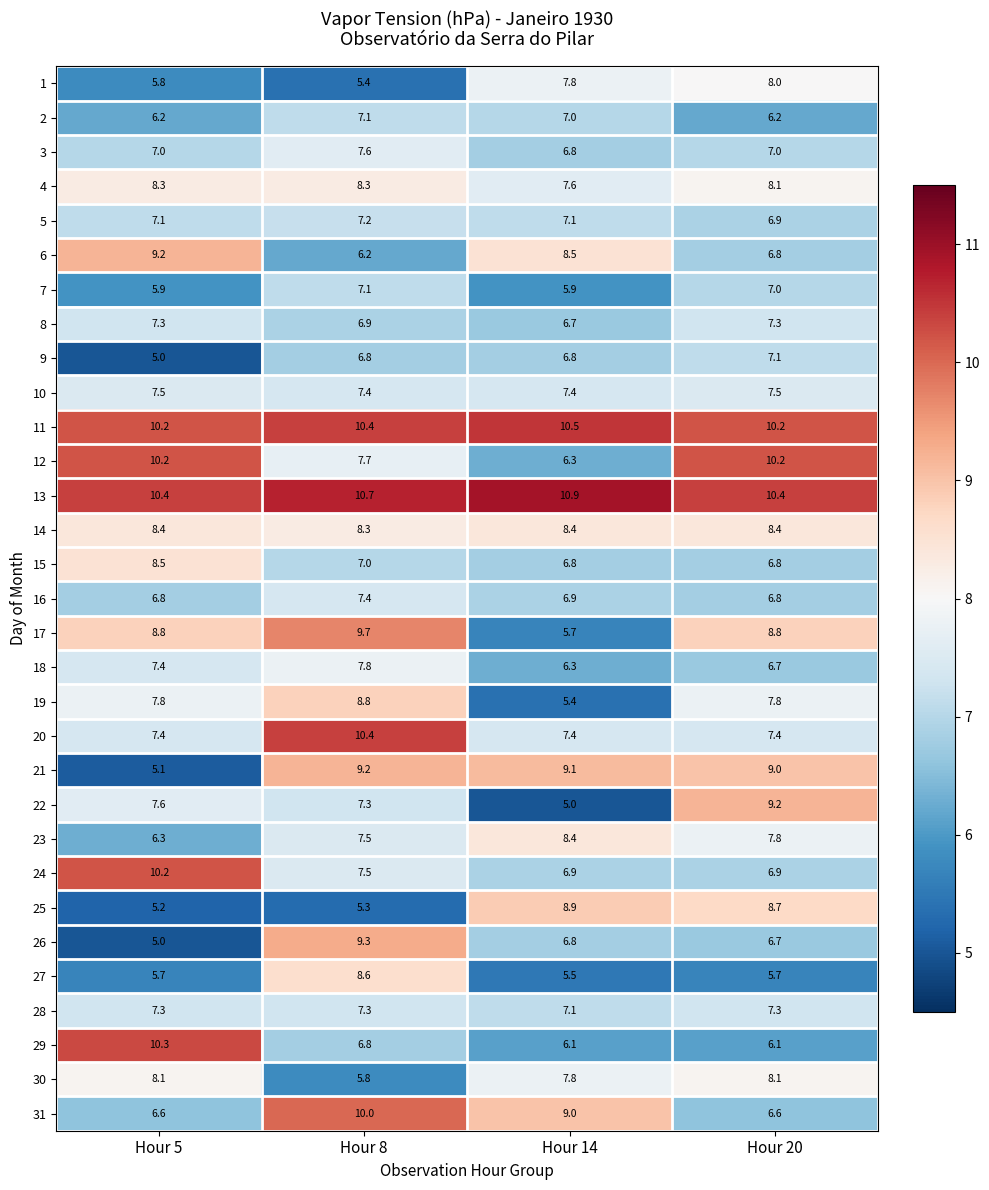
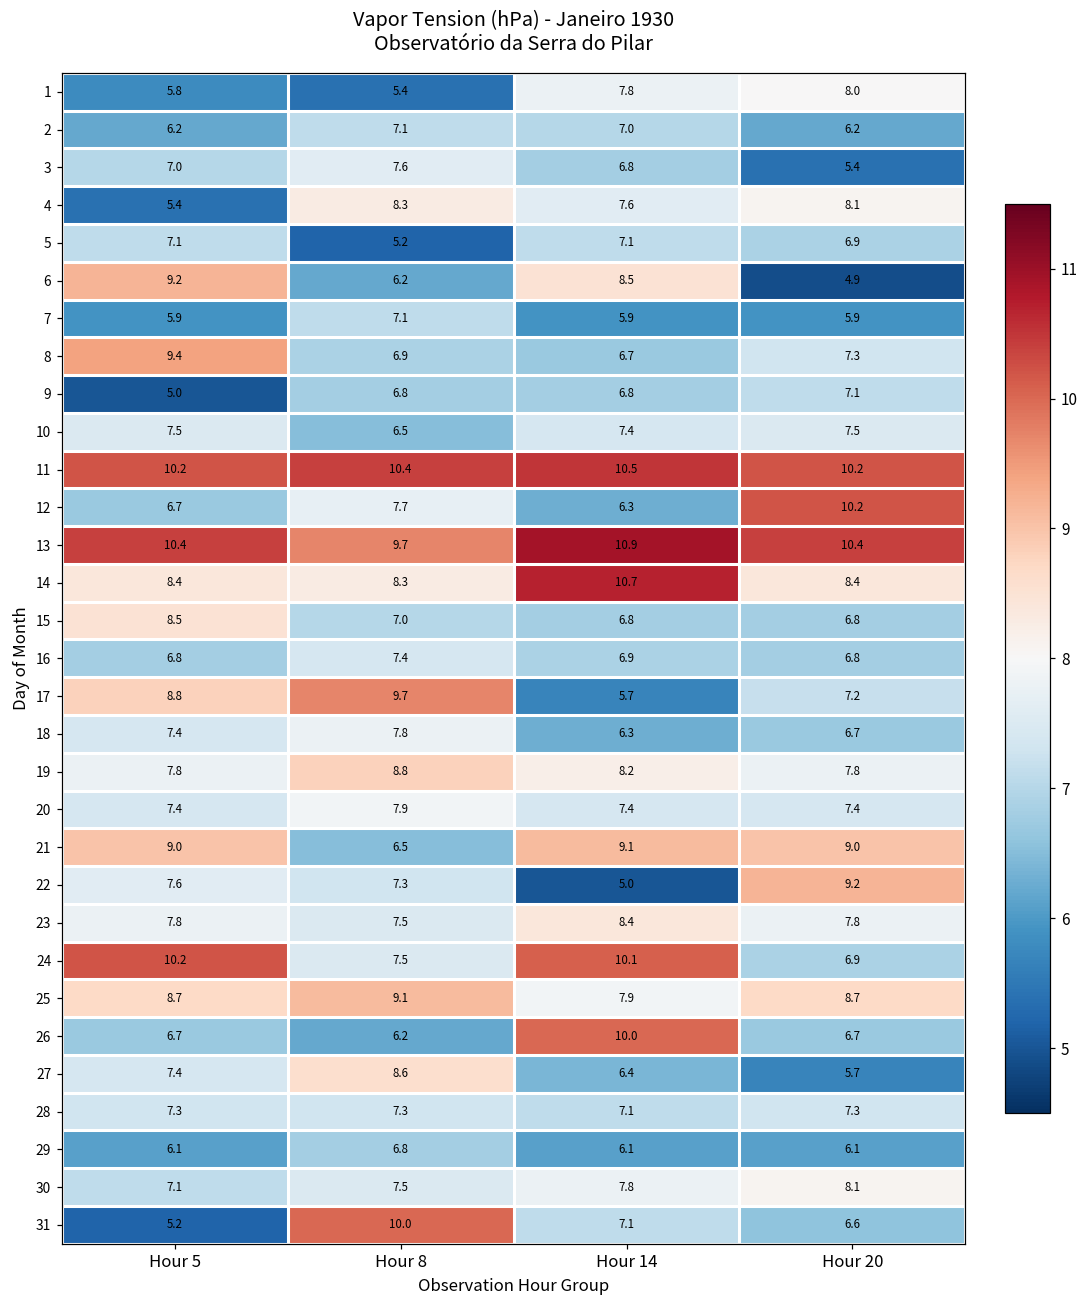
  {
    "1": {
      "Hour 5": 5.8,
      "Hour 8": 5.4,
      "Hour 14": 7.8,
      "Hour 20": 8.0
    },
    "2": {
      "Hour 5": 6.2,
      "Hour 8": 7.1,
      "Hour 14": 7.0,
      "Hour 20": 6.2
    },
    "3": {
      "Hour 5": 7.0,
      "Hour 8": 7.6,
      "Hour 14": 6.8,
-     "Hour 20": 7.0
+     "Hour 20": 5.4
    },
    "4": {
-     "Hour 5": 8.3,
+     "Hour 5": 5.4,
      "Hour 8": 8.3,
      "Hour 14": 7.6,
      "Hour 20": 8.1
    },
    "5": {
      "Hour 5": 7.1,
-     "Hour 8": 7.2,
+     "Hour 8": 5.2,
      "Hour 14": 7.1,
      "Hour 20": 6.9
    },
    "6": {
      "Hour 5": 9.2,
      "Hour 8": 6.2,
      "Hour 14": 8.5,
-     "Hour 20": 6.8
+     "Hour 20": 4.9
    },
    "7": {
      "Hour 5": 5.9,
      "Hour 8": 7.1,
      "Hour 14": 5.9,
-     "Hour 20": 7.0
+     "Hour 20": 5.9
    },
    "8": {
-     "Hour 5": 7.3,
+     "Hour 5": 9.4,
      "Hour 8": 6.9,
      "Hour 14": 6.7,
      "Hour 20": 7.3
    },
    "9": {
      "Hour 5": 5.0,
      "Hour 8": 6.8,
      "Hour 14": 6.8,
      "Hour 20": 7.1
    },
    "10": {
      "Hour 5": 7.5,
-     "Hour 8": 7.4,
+     "Hour 8": 6.5,
      "Hour 14": 7.4,
      "Hour 20": 7.5
    },
    "11": {
      "Hour 5": 10.2,
      "Hour 8": 10.4,
      "Hour 14": 10.5,
      "Hour 20": 10.2
    },
    "12": {
-     "Hour 5": 10.2,
+     "Hour 5": 6.7,
      "Hour 8": 7.7,
      "Hour 14": 6.3,
      "Hour 20": 10.2
    },
    "13": {
      "Hour 5": 10.4,
-     "Hour 8": 10.7,
+     "Hour 8": 9.7,
      "Hour 14": 10.9,
      "Hour 20": 10.4
    },
    "14": {
      "Hour 5": 8.4,
      "Hour 8": 8.3,
-     "Hour 14": 8.4,
+     "Hour 14": 10.7,
      "Hour 20": 8.4
    },
    "15": {
      "Hour 5": 8.5,
      "Hour 8": 7.0,
      "Hour 14": 6.8,
      "Hour 20": 6.8
    },
    "16": {
      "Hour 5": 6.8,
      "Hour 8": 7.4,
      "Hour 14": 6.9,
      "Hour 20": 6.8
    },
    "17": {
      "Hour 5": 8.8,
      "Hour 8": 9.7,
      "Hour 14": 5.7,
-     "Hour 20": 8.8
+     "Hour 20": 7.2
    },
    "18": {
      "Hour 5": 7.4,
      "Hour 8": 7.8,
      "Hour 14": 6.3,
      "Hour 20": 6.7
    },
    "19": {
      "Hour 5": 7.8,
      "Hour 8": 8.8,
-     "Hour 14": 5.4,
+     "Hour 14": 8.2,
      "Hour 20": 7.8
    },
    "20": {
      "Hour 5": 7.4,
-     "Hour 8": 10.4,
+     "Hour 8": 7.9,
      "Hour 14": 7.4,
      "Hour 20": 7.4
    },
    "21": {
-     "Hour 5": 5.1,
-     "Hour 8": 9.2,
+     "Hour 5": 9.0,
+     "Hour 8": 6.5,
      "Hour 14": 9.1,
      "Hour 20": 9.0
    },
    "22": {
      "Hour 5": 7.6,
      "Hour 8": 7.3,
      "Hour 14": 5.0,
      "Hour 20": 9.2
    },
    "23": {
-     "Hour 5": 6.3,
+     "Hour 5": 7.8,
      "Hour 8": 7.5,
      "Hour 14": 8.4,
      "Hour 20": 7.8
    },
    "24": {
      "Hour 5": 10.2,
      "Hour 8": 7.5,
-     "Hour 14": 6.9,
+     "Hour 14": 10.1,
      "Hour 20": 6.9
    },
    "25": {
-     "Hour 5": 5.2,
-     "Hour 8": 5.3,
-     "Hour 14": 8.9,
+     "Hour 5": 8.7,
+     "Hour 8": 9.1,
+     "Hour 14": 7.9,
      "Hour 20": 8.7
    },
    "26": {
-     "Hour 5": 5.0,
-     "Hour 8": 9.3,
-     "Hour 14": 6.8,
+     "Hour 5": 6.7,
+     "Hour 8": 6.2,
+     "Hour 14": 10.0,
      "Hour 20": 6.7
    },
    "27": {
-     "Hour 5": 5.7,
+     "Hour 5": 7.4,
      "Hour 8": 8.6,
-     "Hour 14": 5.5,
+     "Hour 14": 6.4,
      "Hour 20": 5.7
    },
    "28": {
      "Hour 5": 7.3,
      "Hour 8": 7.3,
      "Hour 14": 7.1,
      "Hour 20": 7.3
    },
    "29": {
-     "Hour 5": 10.3,
+     "Hour 5": 6.1,
      "Hour 8": 6.8,
      "Hour 14": 6.1,
      "Hour 20": 6.1
    },
    "30": {
-     "Hour 5": 8.1,
-     "Hour 8": 5.8,
+     "Hour 5": 7.1,
+     "Hour 8": 7.5,
      "Hour 14": 7.8,
      "Hour 20": 8.1
    },
    "31": {
-     "Hour 5": 6.6,
+     "Hour 5": 5.2,
      "Hour 8": 10.0,
-     "Hour 14": 9.0,
+     "Hour 14": 7.1,
      "Hour 20": 6.6
    }
  }
